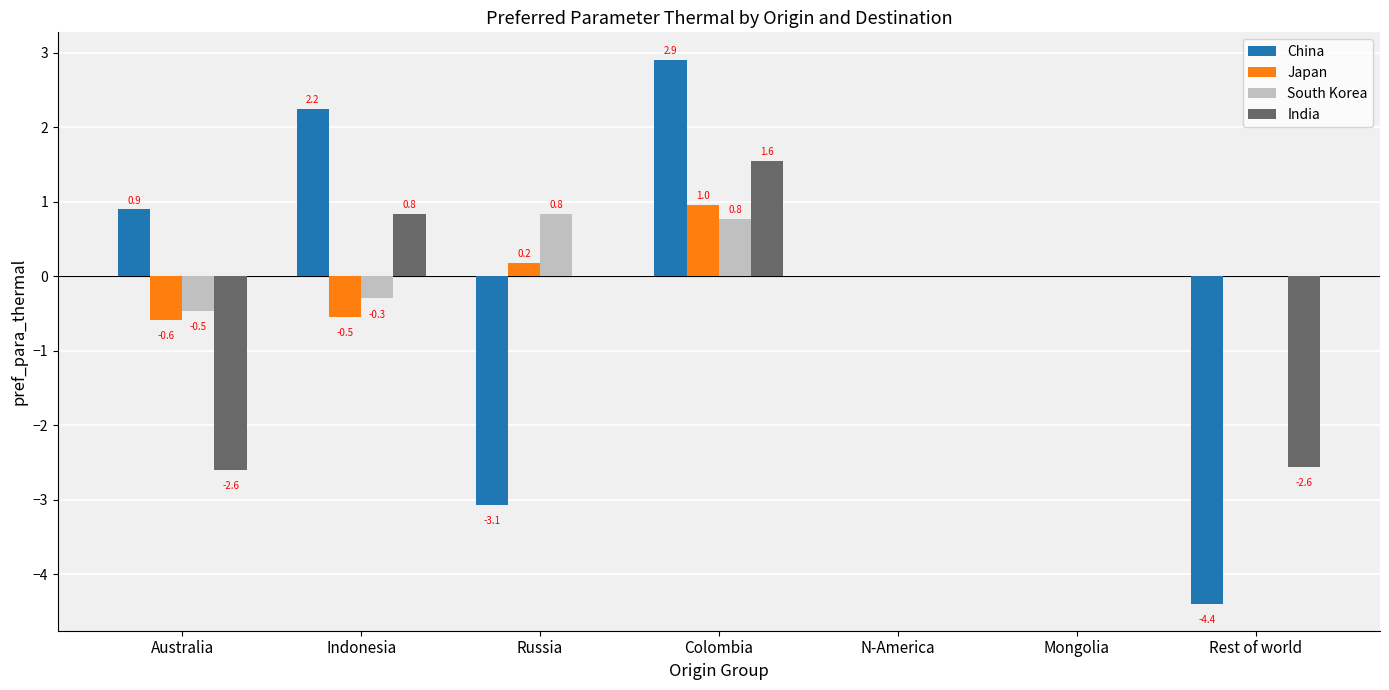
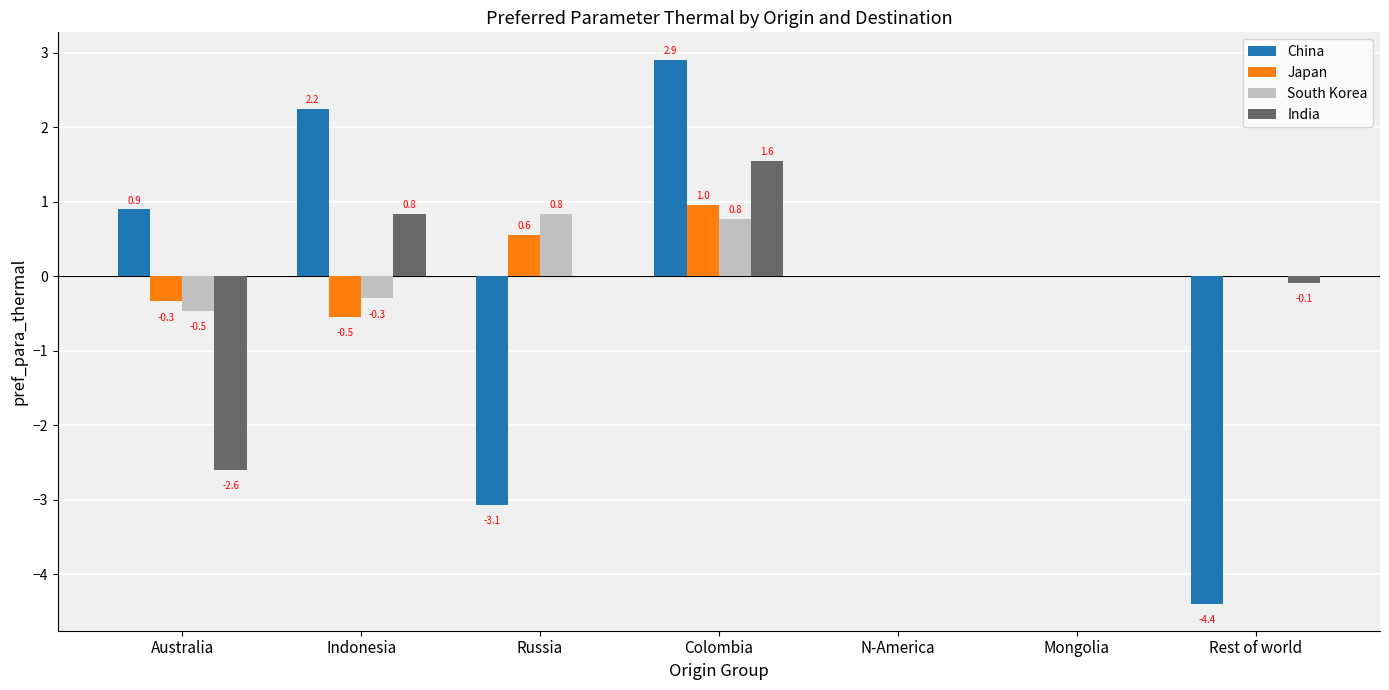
  {
    "China": {
      "Australia": 0.9,
      "Indonesia": 2.2,
      "Russia": -3.1,
      "Colombia": 2.9,
      "Rest of world": -4.4
    },
    "Japan": {
-     "Australia": -0.6,
+     "Australia": -0.3,
      "Indonesia": -0.5,
-     "Russia": 0.2,
+     "Russia": 0.6,
      "Colombia": 1.0
    },
    "South Korea": {
      "Australia": -0.5,
      "Indonesia": -0.3,
      "Russia": 0.8,
      "Colombia": 0.8
    },
    "India": {
      "Australia": -2.6,
      "Indonesia": 0.8,
      "Colombia": 1.6,
-     "Rest of world": -2.6
+     "Rest of world": -0.1
    }
  }
